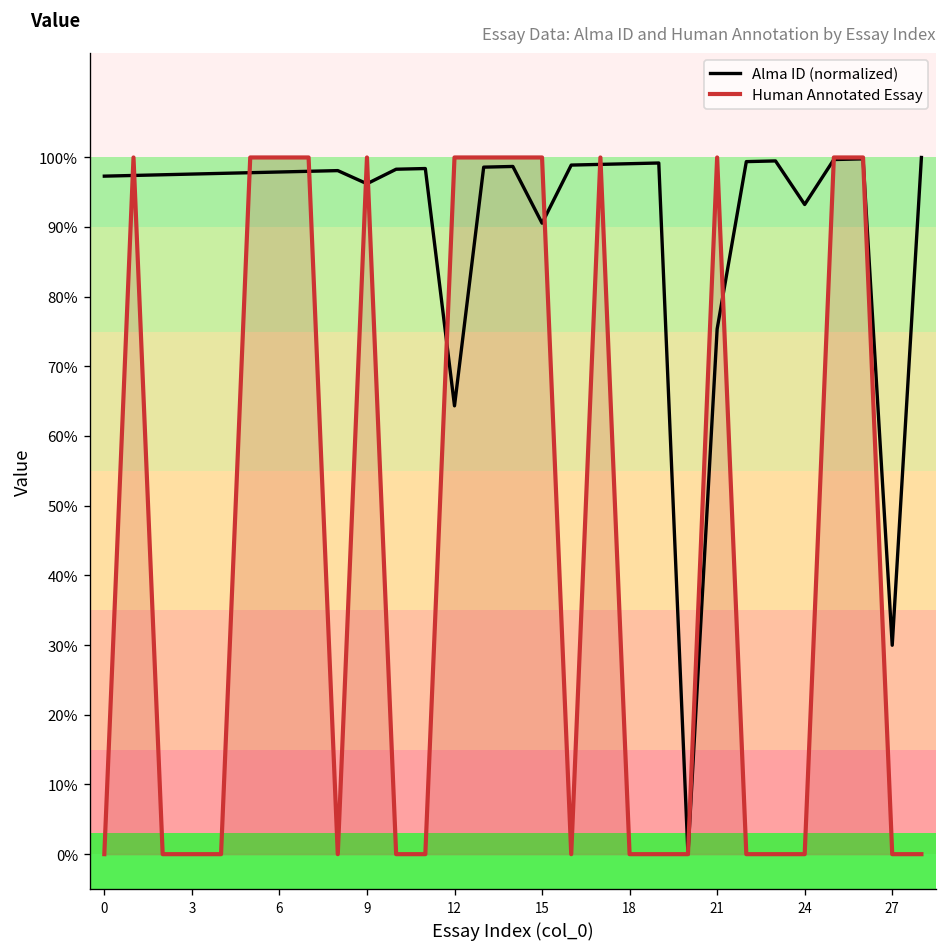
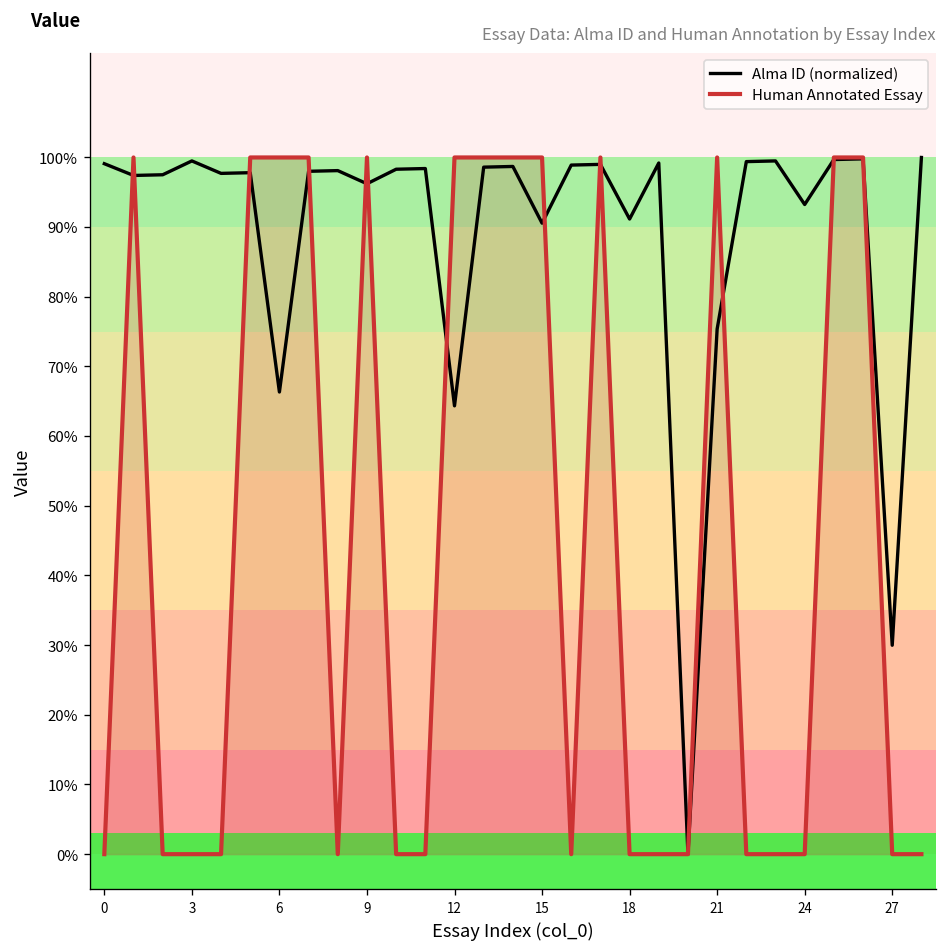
  {
    "Alma ID (normalized)": {
-     "0": "97%",
-     "3": "98%",
-     "6": "98%",
+     "0": "99%",
+     "3": "100%",
+     "6": "66%",
      "9": "96%",
      "12": "64%",
      "15": "91%",
-     "18": "99%",
+     "18": "91%",
      "21": "75%",
      "24": "93%",
      "27": "30%"
    },
    "Human Annotated Essay": {
      "0": "0%",
      "3": "0%",
      "6": "100%",
      "9": "100%",
      "12": "100%",
      "15": "100%",
      "18": "0%",
      "21": "100%",
      "24": "0%",
      "27": "0%"
    }
  }
